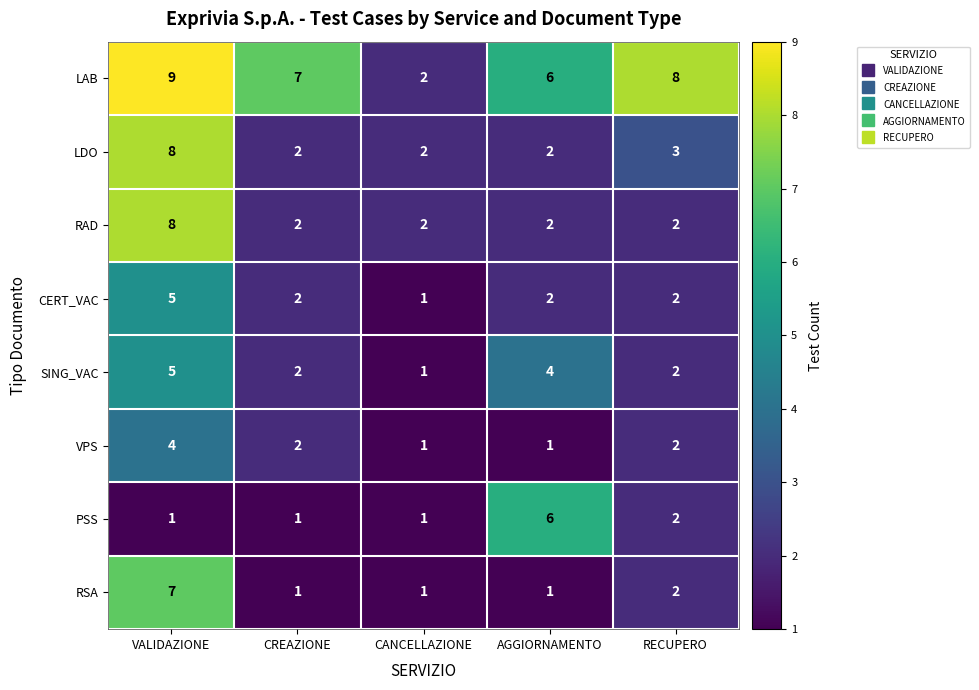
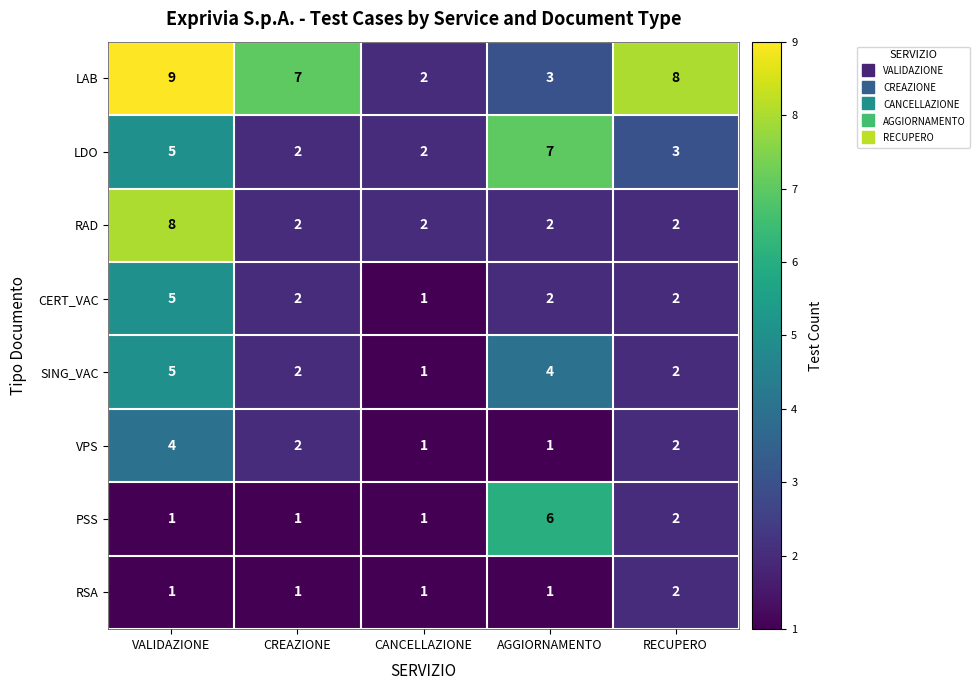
  {
    "LAB": {
      "VALIDAZIONE": 9,
      "CREAZIONE": 7,
      "CANCELLAZIONE": 2,
-     "AGGIORNAMENTO": 6,
+     "AGGIORNAMENTO": 3,
      "RECUPERO": 8
    },
    "LDO": {
-     "VALIDAZIONE": 8,
+     "VALIDAZIONE": 5,
      "CREAZIONE": 2,
      "CANCELLAZIONE": 2,
-     "AGGIORNAMENTO": 2,
+     "AGGIORNAMENTO": 7,
      "RECUPERO": 3
    },
    "RAD": {
      "VALIDAZIONE": 8,
      "CREAZIONE": 2,
      "CANCELLAZIONE": 2,
      "AGGIORNAMENTO": 2,
      "RECUPERO": 2
    },
    "CERT_VAC": {
      "VALIDAZIONE": 5,
      "CREAZIONE": 2,
      "CANCELLAZIONE": 1,
      "AGGIORNAMENTO": 2,
      "RECUPERO": 2
    },
    "SING_VAC": {
      "VALIDAZIONE": 5,
      "CREAZIONE": 2,
      "CANCELLAZIONE": 1,
      "AGGIORNAMENTO": 4,
      "RECUPERO": 2
    },
    "VPS": {
      "VALIDAZIONE": 4,
      "CREAZIONE": 2,
      "CANCELLAZIONE": 1,
      "AGGIORNAMENTO": 1,
      "RECUPERO": 2
    },
    "PSS": {
      "VALIDAZIONE": 1,
      "CREAZIONE": 1,
      "CANCELLAZIONE": 1,
      "AGGIORNAMENTO": 6,
      "RECUPERO": 2
    },
    "RSA": {
-     "VALIDAZIONE": 7,
+     "VALIDAZIONE": 1,
      "CREAZIONE": 1,
      "CANCELLAZIONE": 1,
      "AGGIORNAMENTO": 1,
      "RECUPERO": 2
    }
  }
